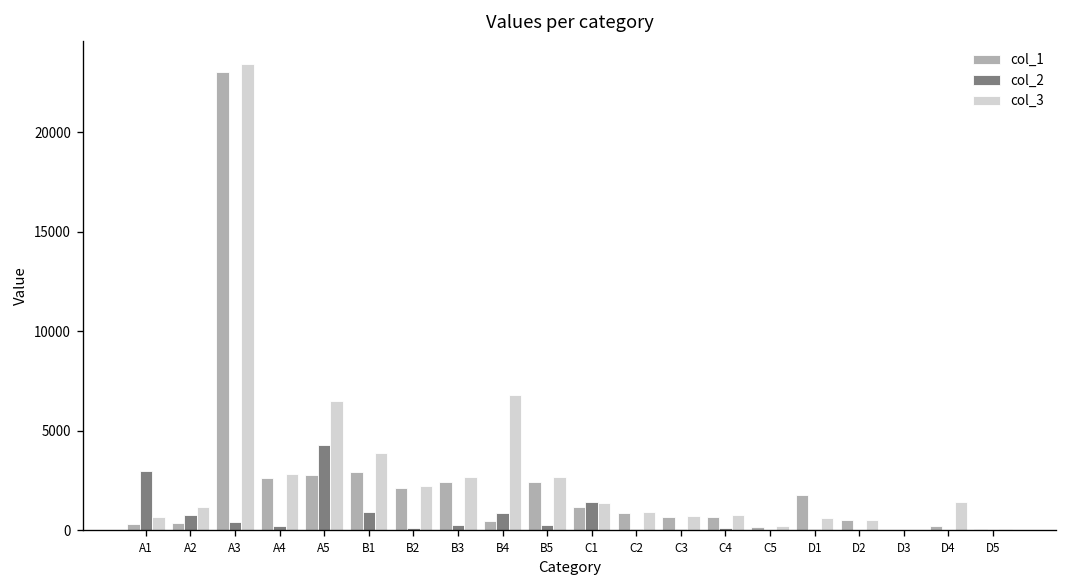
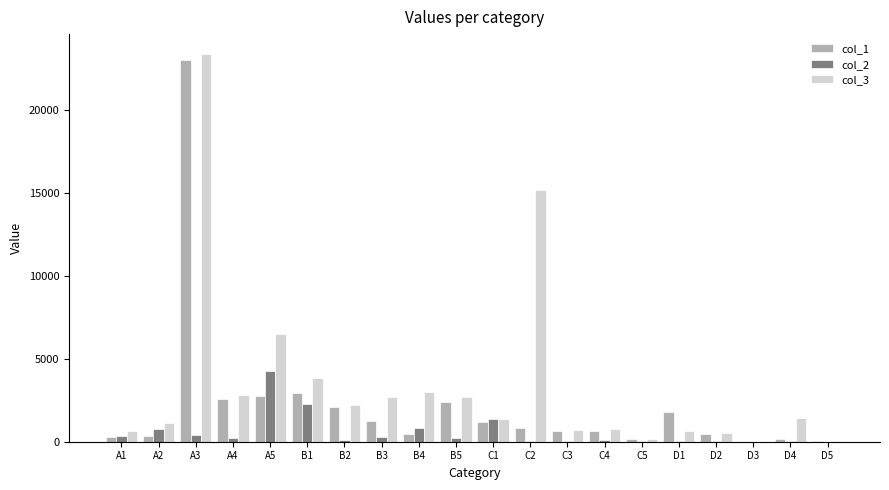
  {
    "col_1": {
      "A1": 300,
      "A2": 400,
      "A3": 23000,
      "A4": 2600,
      "A5": 2800,
      "B1": 2900,
      "B2": 2100,
-     "B3": 2400,
+     "B3": 1300,
      "B4": 500,
      "B5": 2400,
      "C1": 1200,
      "C2": 900,
      "C3": 700,
      "C4": 700,
      "C5": 200,
      "D1": 1800,
      "D2": 500,
      "D3": 0,
      "D4": 200
    },
    "col_2": {
-     "A1": 2900,
+     "A1": 300,
      "A2": 800,
      "A3": 400,
      "A4": 200,
      "A5": 4300,
-     "B1": 900,
+     "B1": 2300,
      "B3": 300,
      "B4": 800,
      "B5": 300,
      "C1": 1400,
      "D3": 0
    },
    "col_3": {
      "A1": 600,
      "A2": 1100,
      "A3": 23400,
      "A4": 2800,
      "A5": 6500,
      "B1": 3900,
      "B2": 2200,
      "B3": 2700,
-     "B4": 6800,
+     "B4": 3000,
      "B5": 2700,
      "C1": 1400,
-     "C2": 900,
+     "C2": 15200,
      "C3": 700,
      "C4": 700,
      "C5": 200,
      "D1": 600,
      "D2": 500,
      "D3": 0,
      "D4": 1400
    }
  }
